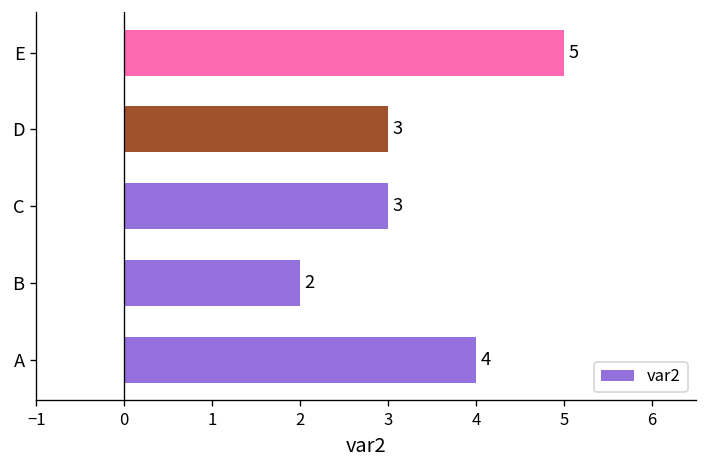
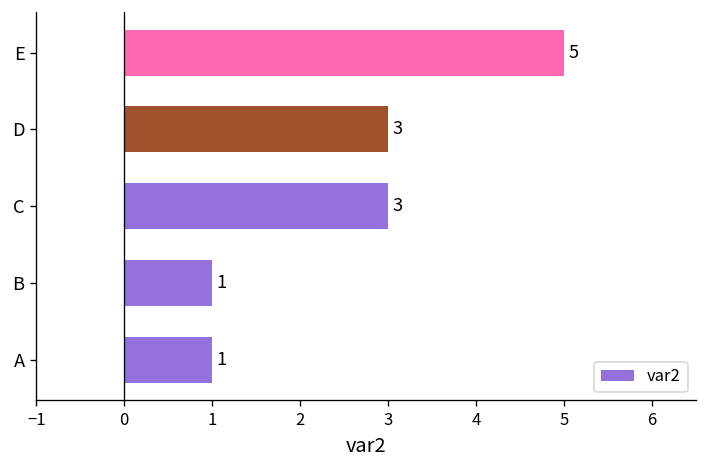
  {
    "E": 5,
    "D": 3,
    "C": 3,
-   "B": 2,
-   "A": 4
+   "B": 1,
+   "A": 1
  }
